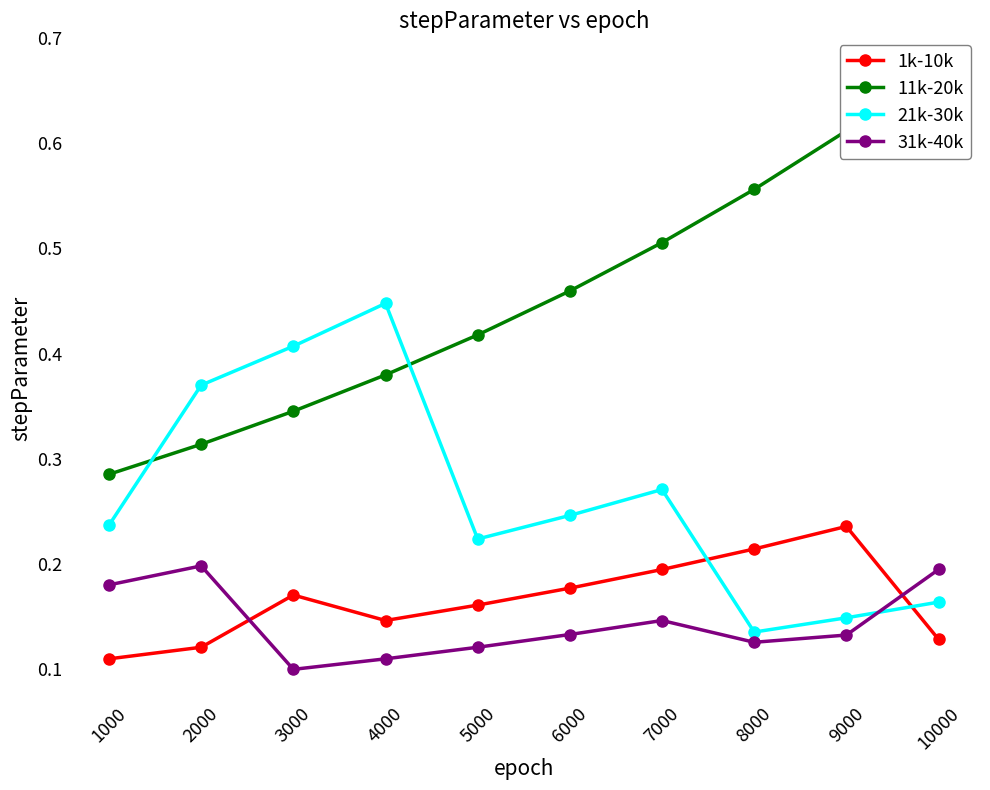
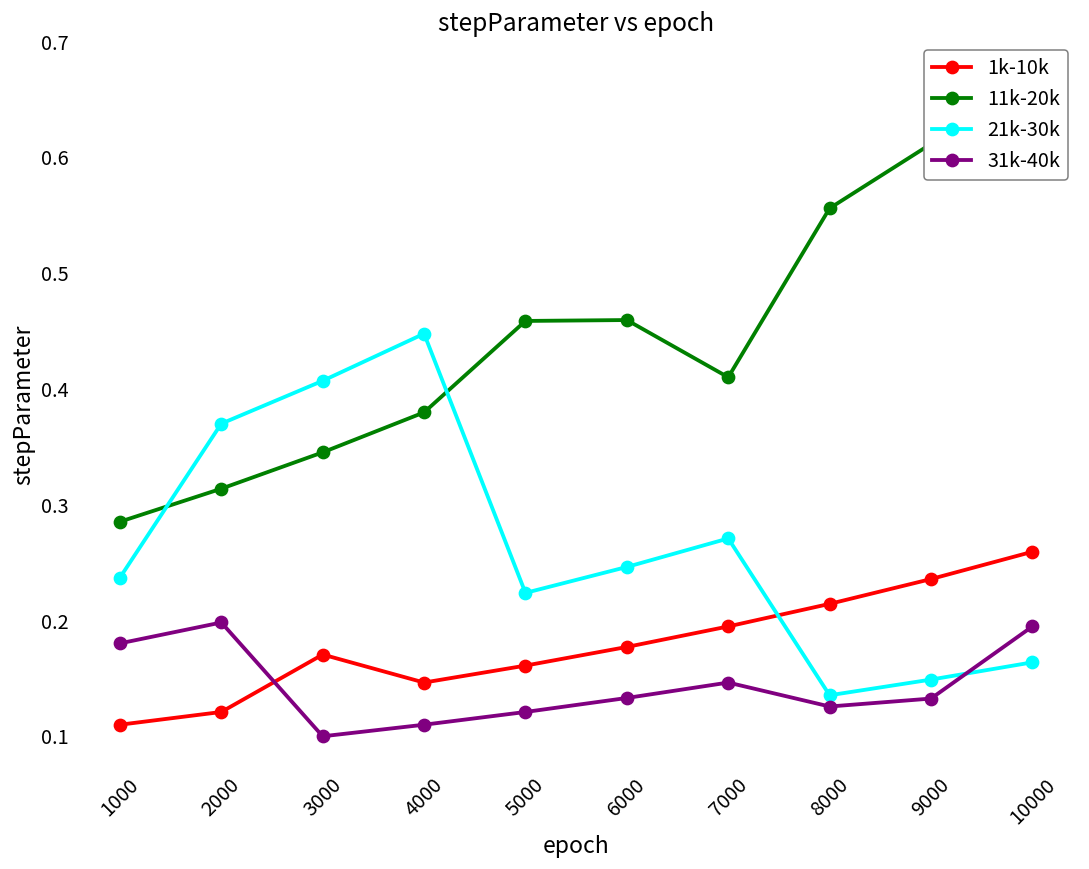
  {
    "1k-10k": {
      "1000": 0.110,
      "2000": 0.121,
      "3000": 0.171,
      "4000": 0.146,
      "5000": 0.161,
      "6000": 0.177,
      "7000": 0.195,
      "8000": 0.214,
      "9000": 0.236,
-     "10000": 0.129
+     "10000": 0.259
    },
    "11k-20k": {
      "1000": 0.285,
      "2000": 0.314,
      "3000": 0.345,
      "4000": 0.380,
-     "5000": 0.418,
+     "5000": 0.459,
      "6000": 0.459,
-     "7000": 0.505,
+     "7000": 0.410,
      "8000": 0.556
    },
    "21k-30k": {
      "1000": 0.237,
      "2000": 0.370,
      "3000": 0.407,
      "4000": 0.448,
      "5000": 0.224,
      "6000": 0.246,
      "7000": 0.271,
      "8000": 0.135,
      "9000": 0.149,
      "10000": 0.164
    },
    "31k-40k": {
      "1000": 0.180,
      "2000": 0.198,
      "3000": 0.100,
      "4000": 0.110,
      "5000": 0.121,
      "6000": 0.133,
      "7000": 0.146,
      "8000": 0.126,
      "9000": 0.133,
      "10000": 0.195
    }
  }
